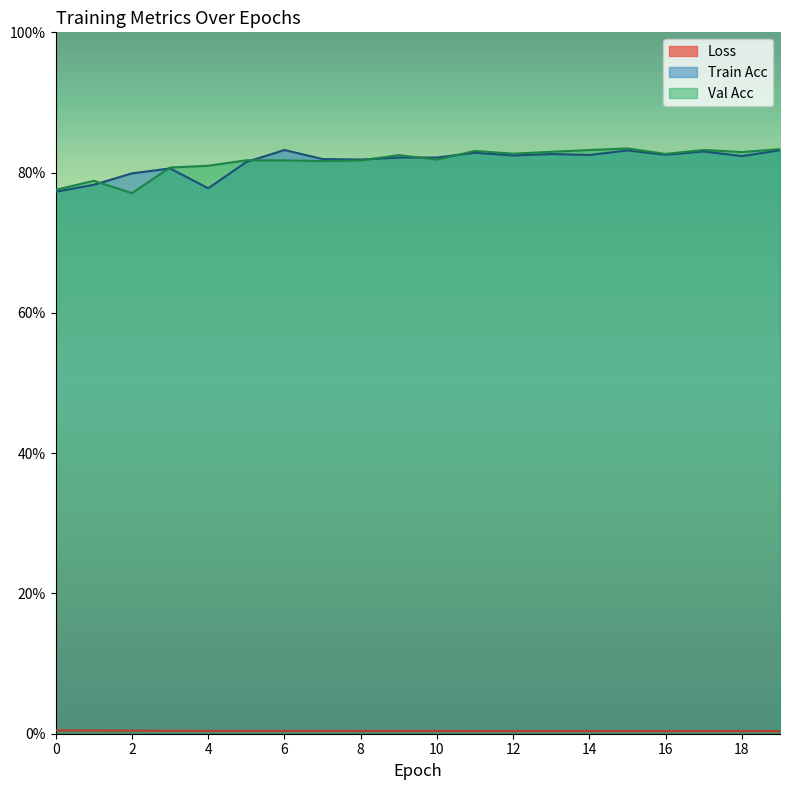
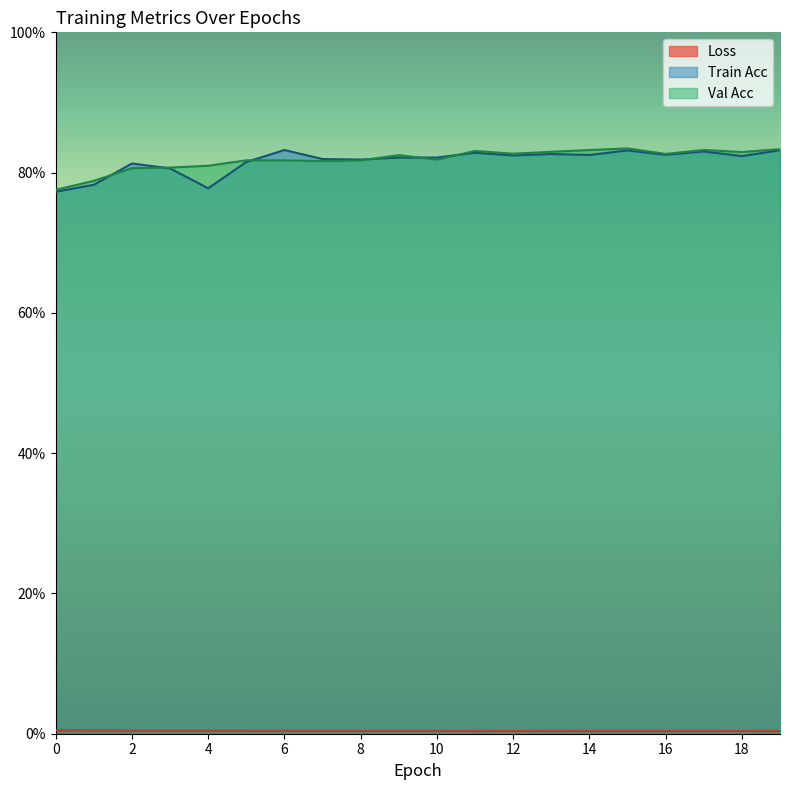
  {
    "Loss": {
      "0": "0%",
      "2": "0%",
      "4": "0%",
      "6": "0%",
      "8": "0%",
      "10": "0%",
      "12": "0%",
      "14": "0%",
      "16": "0%",
      "18": "0%"
    },
    "Train Acc": {
-     "2": "80%",
+     "2": "81%",
      "4": "78%",
      "6": "83%",
      "14": "83%",
      "18": "82%"
    },
    "Val Acc": {
-     "2": "77%",
+     "2": "81%",
      "4": "81%",
      "6": "82%",
      "14": "83%",
      "18": "83%"
    }
  }
